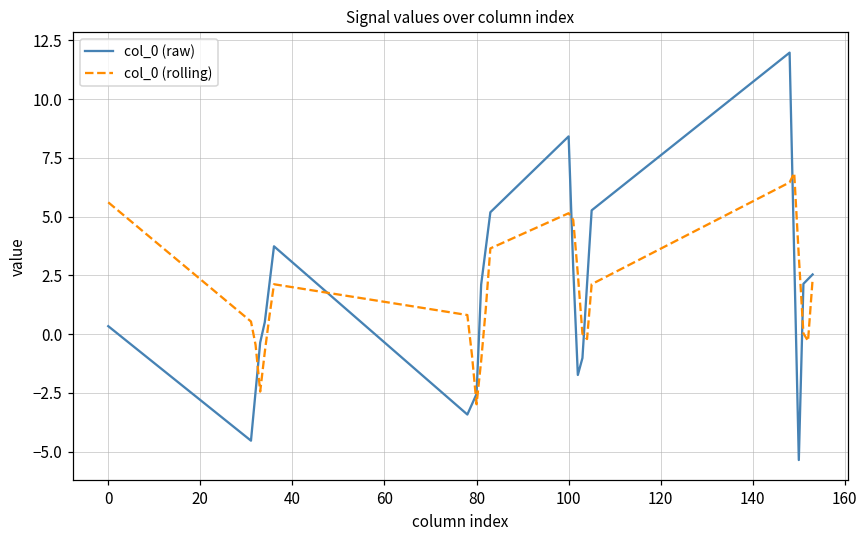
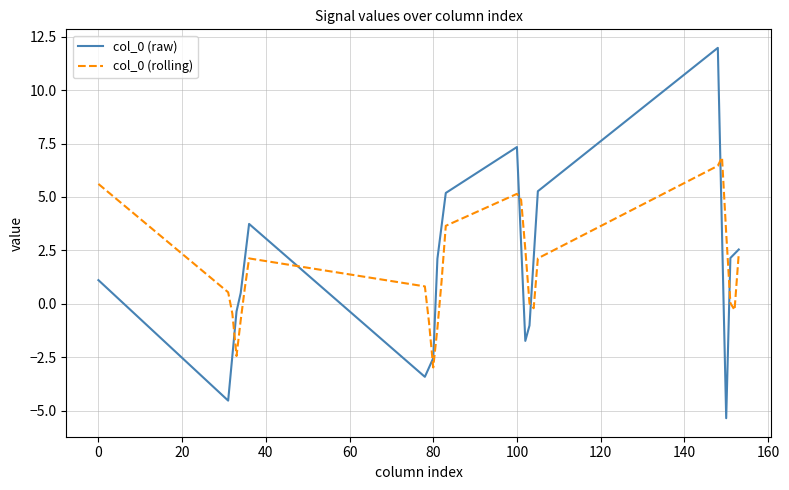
  {
    "col_0 (raw)": {
-     "0": 0.3,
+     "0": 1.1,
      "80": -2.6,
-     "100": 8.4
+     "100": 7.3
    },
    "col_0 (rolling)": {
      "0": 5.6,
      "80": -3.0,
      "100": 5.1
    }
  }
